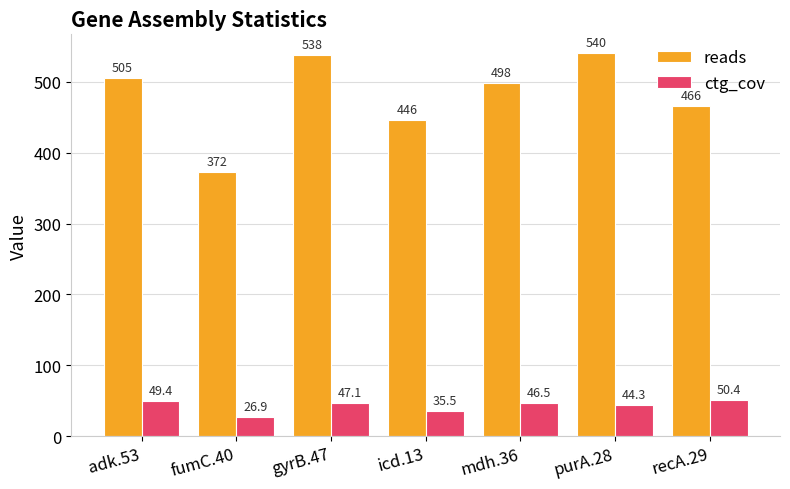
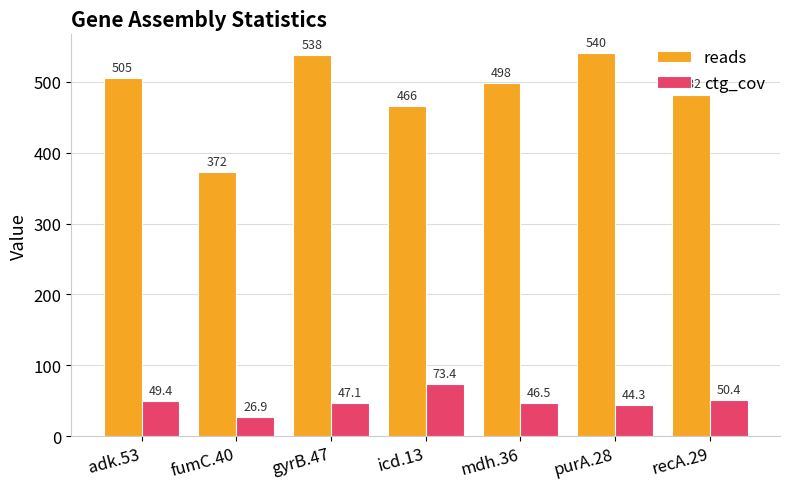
  {
    "reads": {
      "adk.53": 505,
      "fumC.40": 372,
      "gyrB.47": 538,
-     "icd.13": 446,
+     "icd.13": 466,
      "mdh.36": 498,
      "purA.28": 540,
-     "recA.29": 466
+     "recA.29": 482
    },
    "ctg_cov": {
      "adk.53": 49.4,
      "fumC.40": 26.9,
      "gyrB.47": 47.1,
-     "icd.13": 35.5,
+     "icd.13": 73.4,
      "mdh.36": 46.5,
      "purA.28": 44.3,
      "recA.29": 50.4
    }
  }
